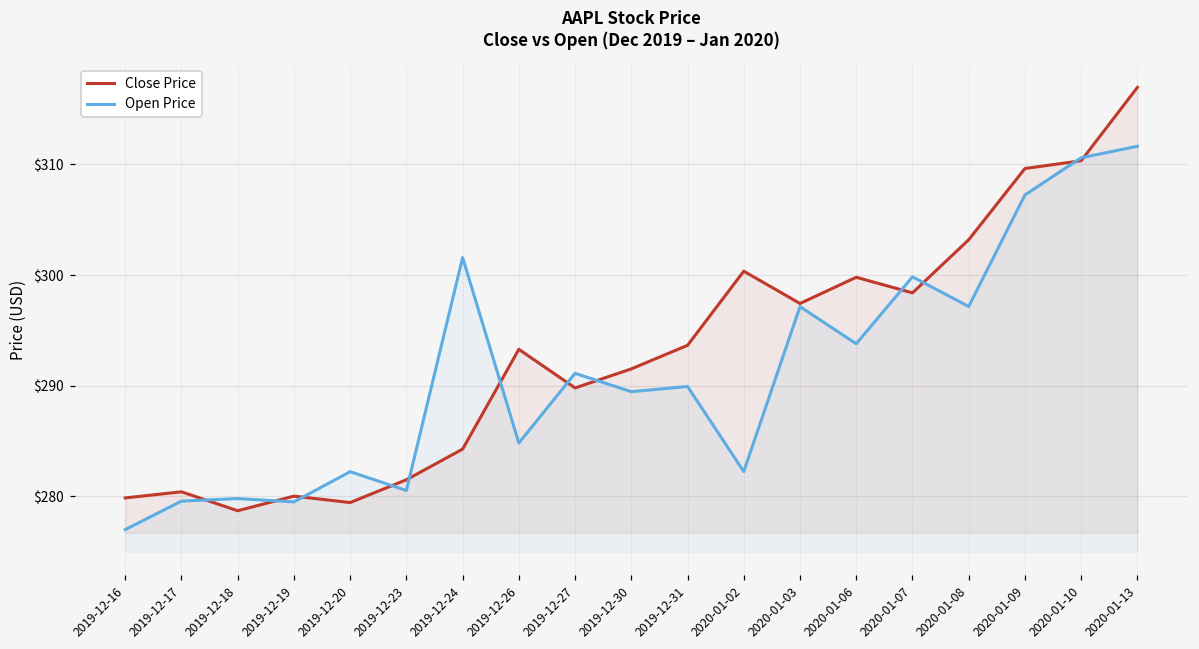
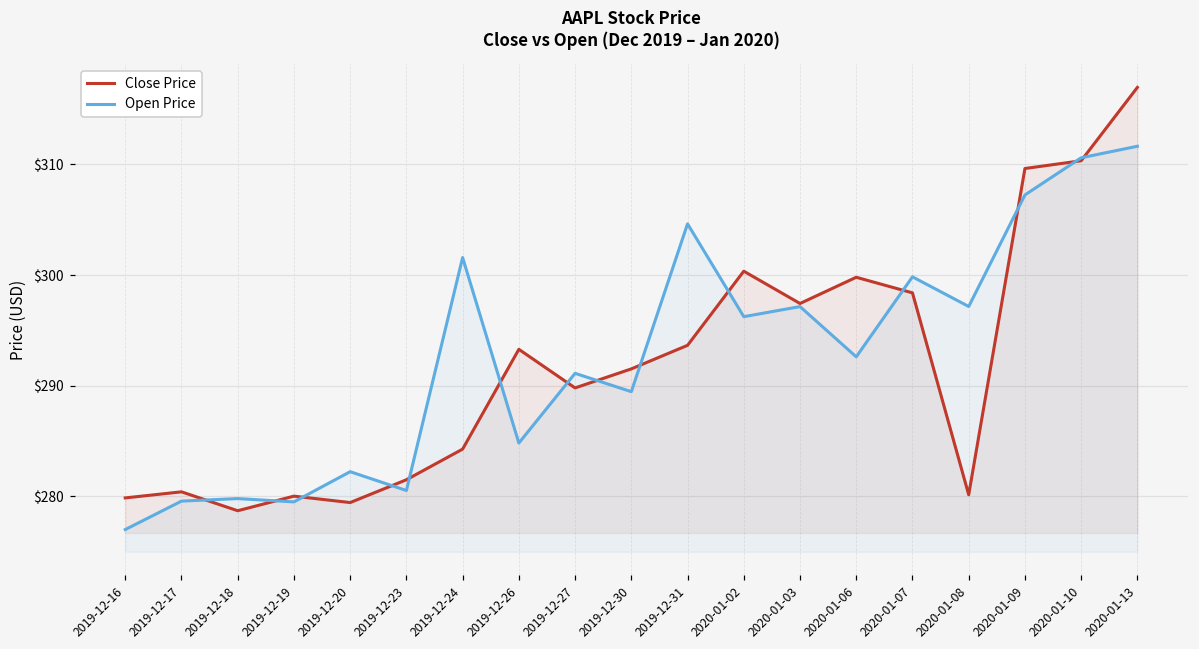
  {
    "Close Price": {
      "2019-12-16": "$279.9",
      "2019-12-17": "$280.4",
      "2019-12-18": "$278.7",
      "2019-12-19": "$280.0",
      "2019-12-20": "$279.4",
      "2019-12-23": "$281.5",
      "2019-12-24": "$284.3",
      "2019-12-26": "$293.3",
      "2019-12-27": "$289.8",
      "2019-12-30": "$291.5",
      "2019-12-31": "$293.6",
      "2020-01-02": "$300.4",
      "2020-01-03": "$297.4",
      "2020-01-06": "$299.8",
      "2020-01-07": "$298.4",
-     "2020-01-08": "$303.2",
+     "2020-01-08": "$280.1",
      "2020-01-09": "$309.6",
      "2020-01-10": "$310.3",
      "2020-01-13": "$317.0"
    },
    "Open Price": {
      "2019-12-16": "$277.0",
      "2019-12-17": "$279.6",
      "2019-12-18": "$279.8",
      "2019-12-19": "$279.5",
      "2019-12-20": "$282.2",
      "2019-12-23": "$280.5",
      "2019-12-24": "$301.6",
      "2019-12-26": "$284.8",
      "2019-12-27": "$291.1",
      "2019-12-30": "$289.5",
-     "2019-12-31": "$289.9",
-     "2020-01-02": "$282.2",
+     "2019-12-31": "$304.6",
+     "2020-01-02": "$296.2",
      "2020-01-03": "$297.1",
-     "2020-01-06": "$293.8",
+     "2020-01-06": "$292.6",
      "2020-01-07": "$299.8",
      "2020-01-08": "$297.2",
      "2020-01-09": "$307.2",
      "2020-01-10": "$310.6",
      "2020-01-13": "$311.6"
    }
  }
